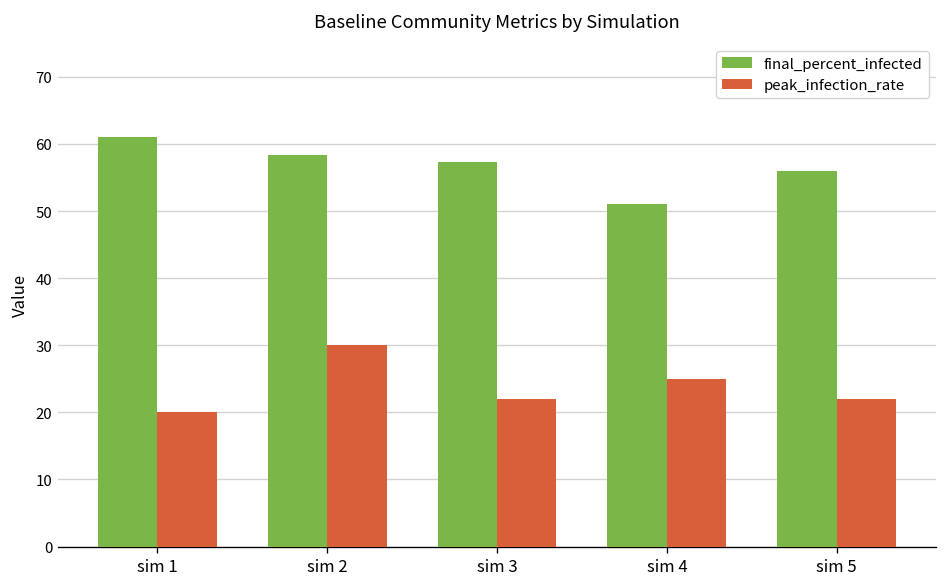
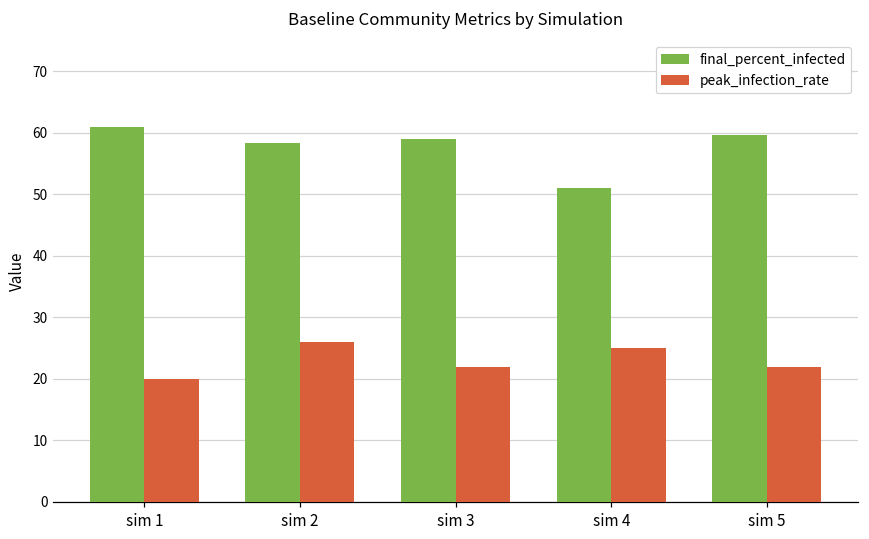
  {
    "final_percent_infected": {
      "sim 1": 61,
      "sim 2": 58,
-     "sim 3": 57,
+     "sim 3": 59,
      "sim 4": 51,
-     "sim 5": 56
+     "sim 5": 60
    },
    "peak_infection_rate": {
      "sim 1": 20,
-     "sim 2": 30,
+     "sim 2": 26,
      "sim 3": 22,
      "sim 4": 25,
      "sim 5": 22
    }
  }
